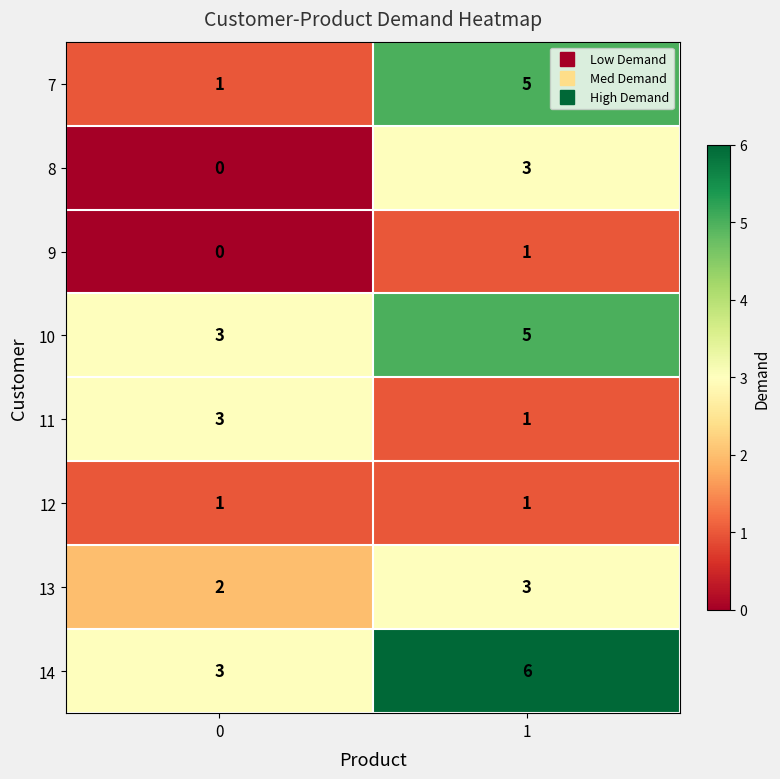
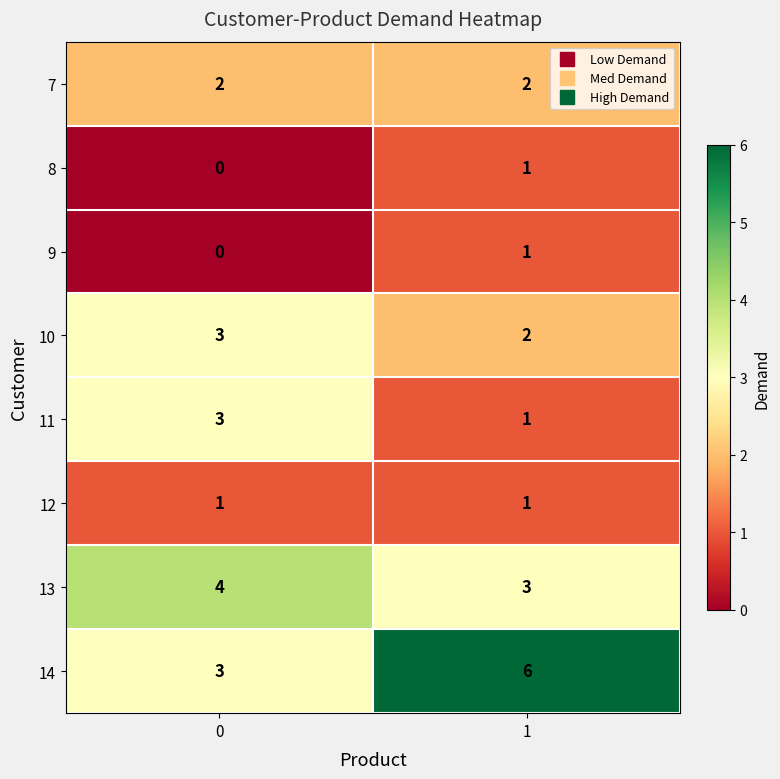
  {
    "7": {
-     "0": 1,
-     "1": 5
+     "0": 2,
+     "1": 2
    },
    "8": {
      "0": 0,
-     "1": 3
+     "1": 1
    },
    "9": {
      "0": 0,
      "1": 1
    },
    "10": {
      "0": 3,
-     "1": 5
+     "1": 2
    },
    "11": {
      "0": 3,
      "1": 1
    },
    "12": {
      "0": 1,
      "1": 1
    },
    "13": {
-     "0": 2,
+     "0": 4,
      "1": 3
    },
    "14": {
      "0": 3,
      "1": 6
    }
  }
